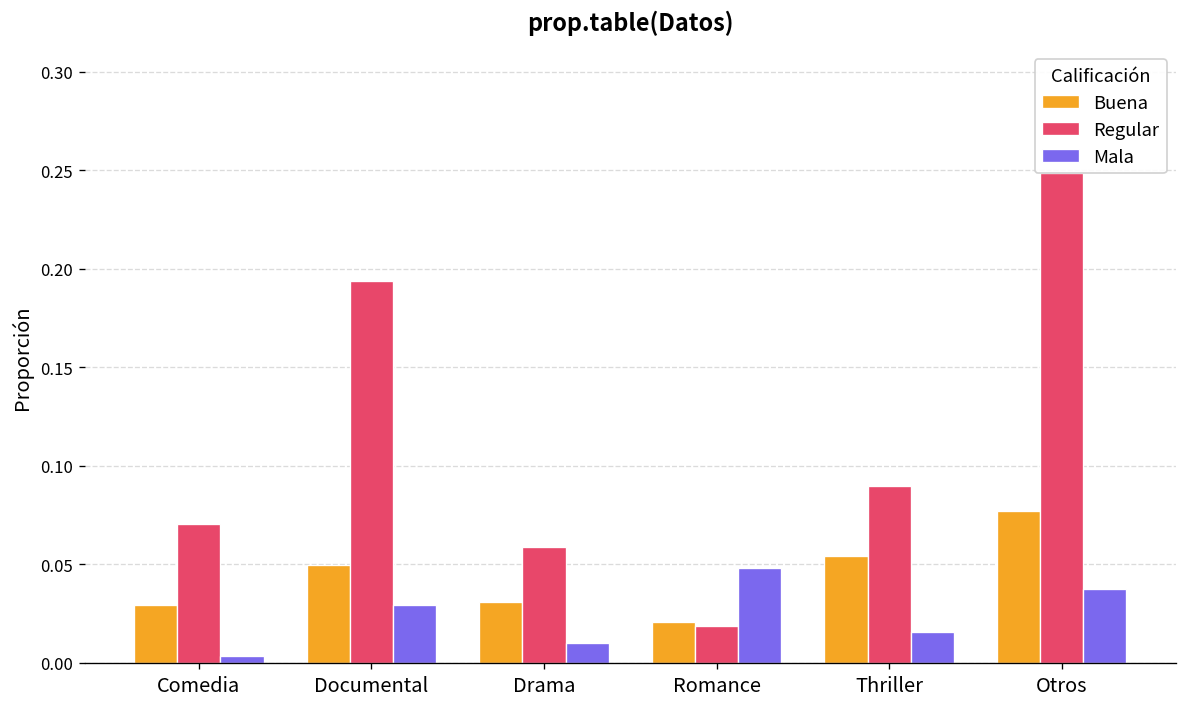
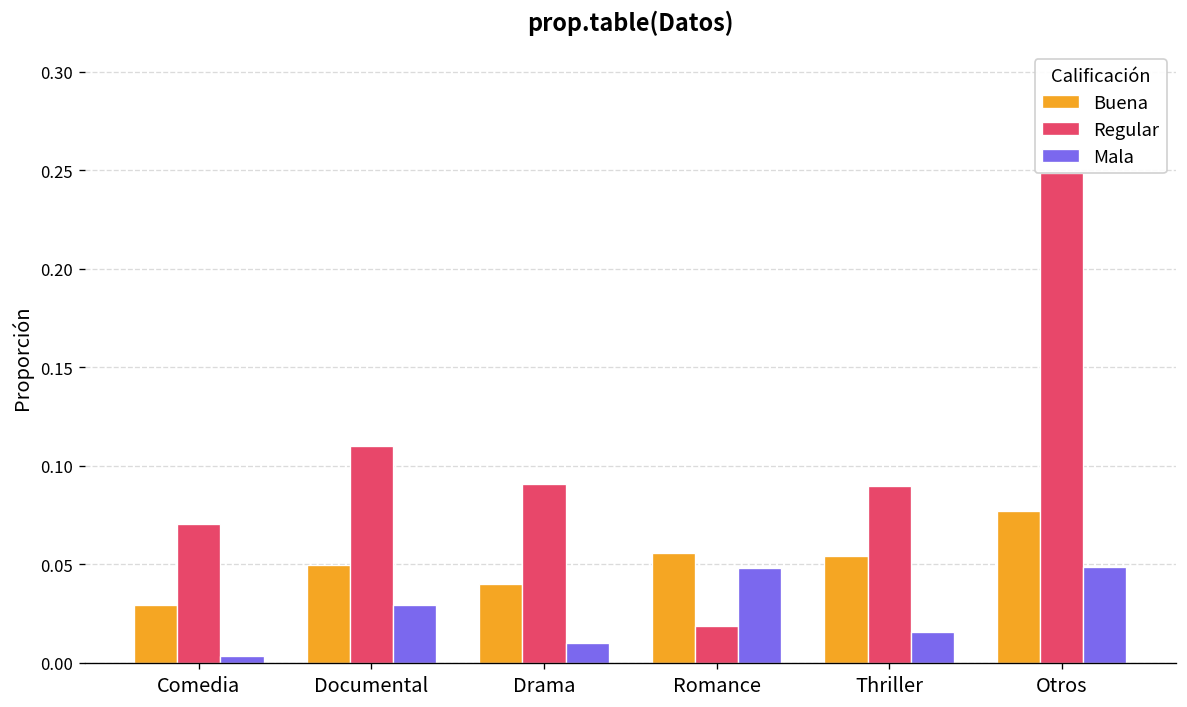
  {
    "Buena": {
      "Comedia": 0.029,
      "Documental": 0.050,
-     "Drama": 0.031,
-     "Romance": 0.021,
+     "Drama": 0.040,
+     "Romance": 0.056,
      "Thriller": 0.054,
      "Otros": 0.077
    },
    "Regular": {
      "Comedia": 0.070,
-     "Documental": 0.194,
-     "Drama": 0.059,
+     "Documental": 0.110,
+     "Drama": 0.091,
      "Romance": 0.019,
      "Thriller": 0.090
    },
    "Mala": {
      "Comedia": 0.003,
      "Documental": 0.029,
      "Drama": 0.010,
      "Romance": 0.048,
      "Thriller": 0.016,
-     "Otros": 0.038
+     "Otros": 0.049
    }
  }
